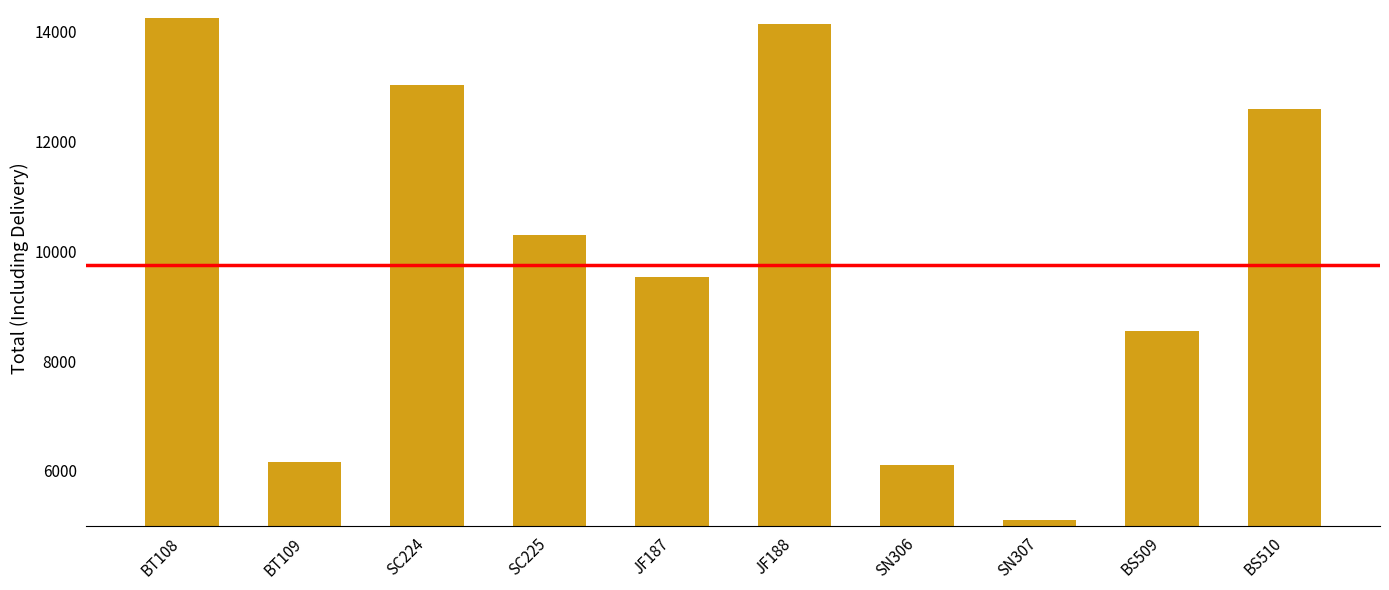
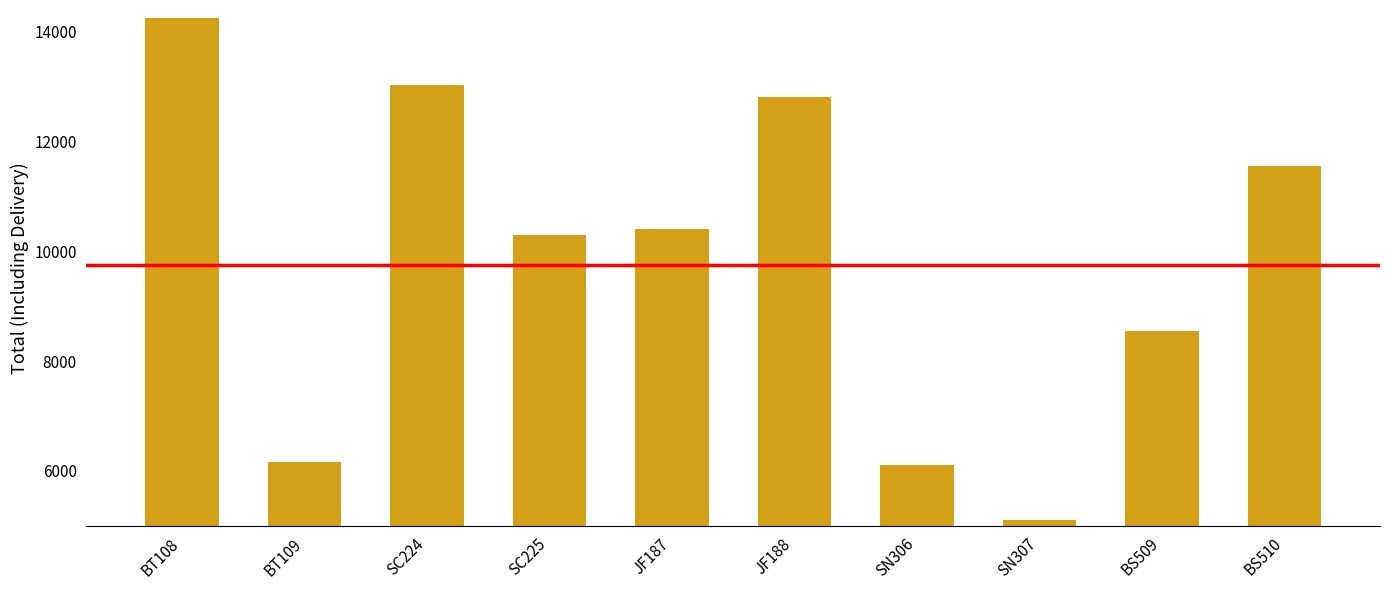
  {
    "BT108": 14300,
    "BT109": 6200,
    "SC224": 13000,
    "SC225": 10300,
-   "JF187": 9500,
-   "JF188": 14100,
+   "JF187": 10400,
+   "JF188": 12800,
    "SN306": 6100,
    "SN307": 5100,
    "BS509": 8600,
-   "BS510": 12600
+   "BS510": 11600
  }
